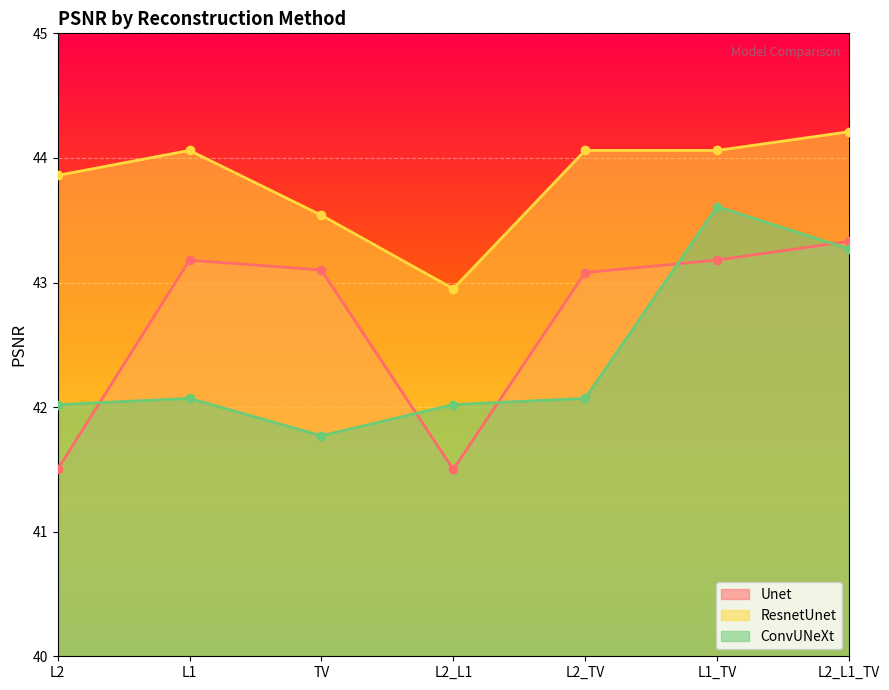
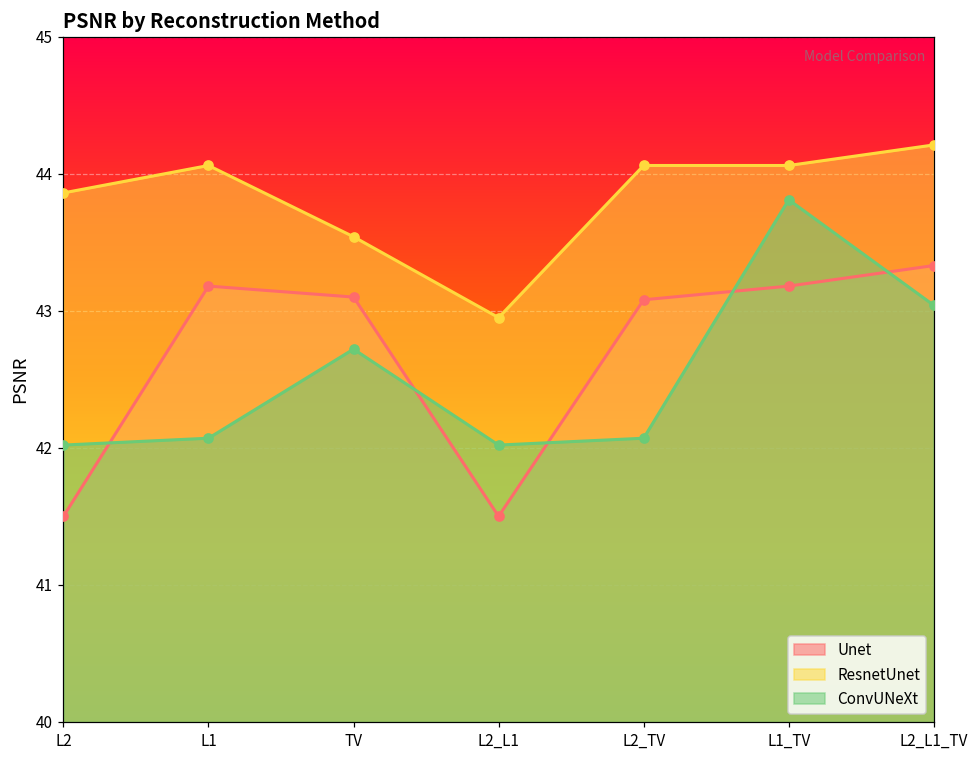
  {
    "Unet": {
      "L2": 41.50,
      "L1": 43.18,
      "TV": 43.10,
      "L2_L1": 41.50,
      "L2_TV": 43.08,
      "L1_TV": 43.18,
      "L2_L1_TV": 43.33
    },
    "ResnetUnet": {
      "L2": 43.86,
      "L1": 44.06,
      "TV": 43.54,
      "L2_L1": 42.95,
      "L2_TV": 44.06,
      "L1_TV": 44.06,
      "L2_L1_TV": 44.21
    },
    "ConvUNeXt": {
      "L2": 42.02,
      "L1": 42.07,
-     "TV": 41.77,
+     "TV": 42.72,
      "L2_L1": 42.02,
      "L2_TV": 42.07,
-     "L1_TV": 43.61,
-     "L2_L1_TV": 43.27
+     "L1_TV": 43.81,
+     "L2_L1_TV": 43.04
    }
  }
